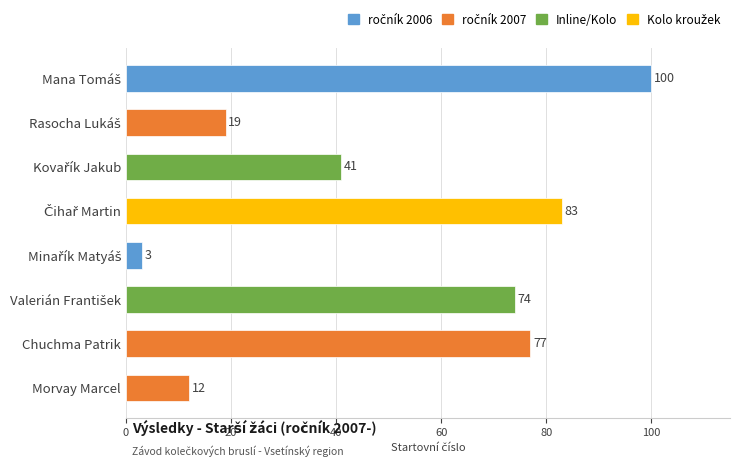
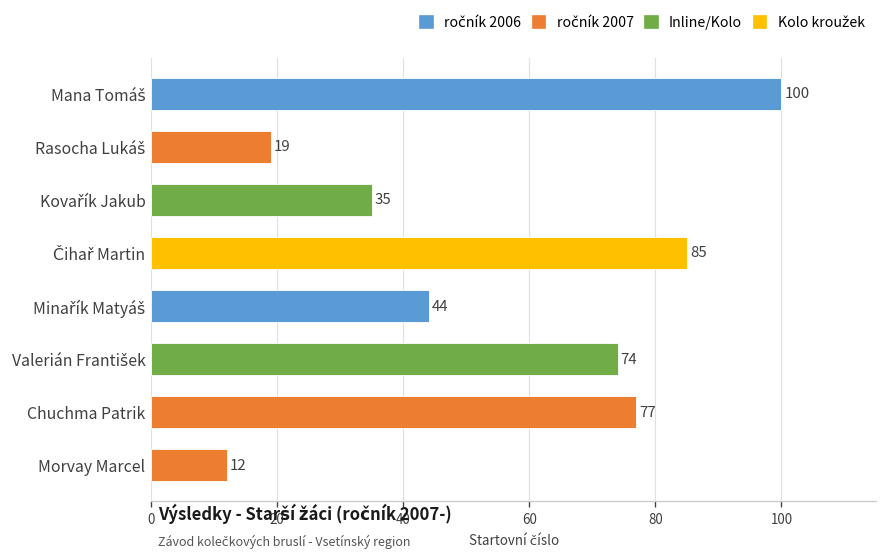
  {
    "Mana Tomáš": 100,
    "Rasocha Lukáš": 19,
-   "Kovařík Jakub": 41,
-   "Čihař Martin": 83,
-   "Minařík Matyáš": 3,
+   "Kovařík Jakub": 35,
+   "Čihař Martin": 85,
+   "Minařík Matyáš": 44,
    "Valerián František": 74,
    "Chuchma Patrik": 77,
    "Morvay Marcel": 12
  }
